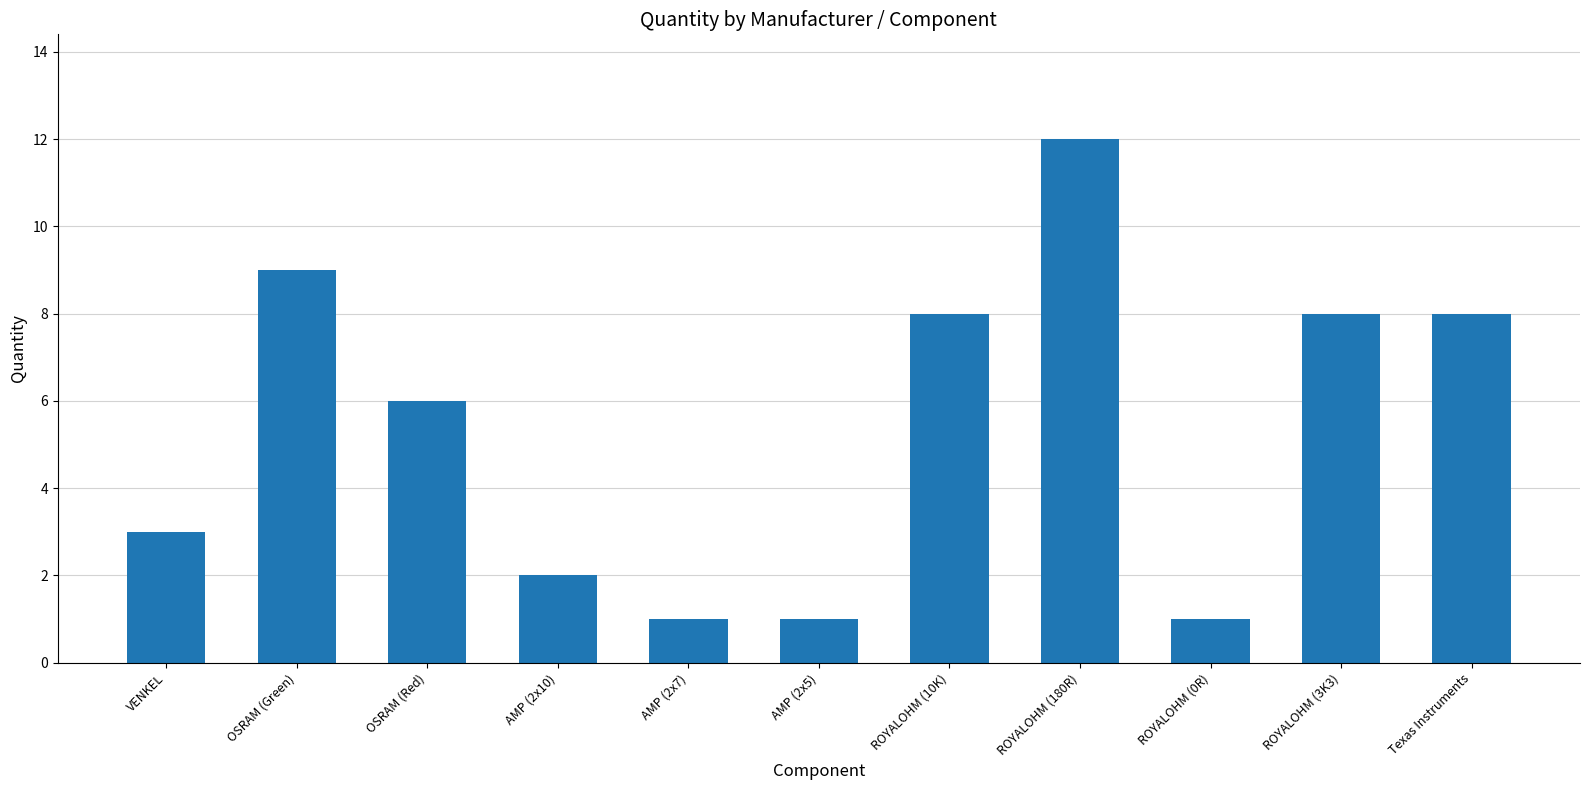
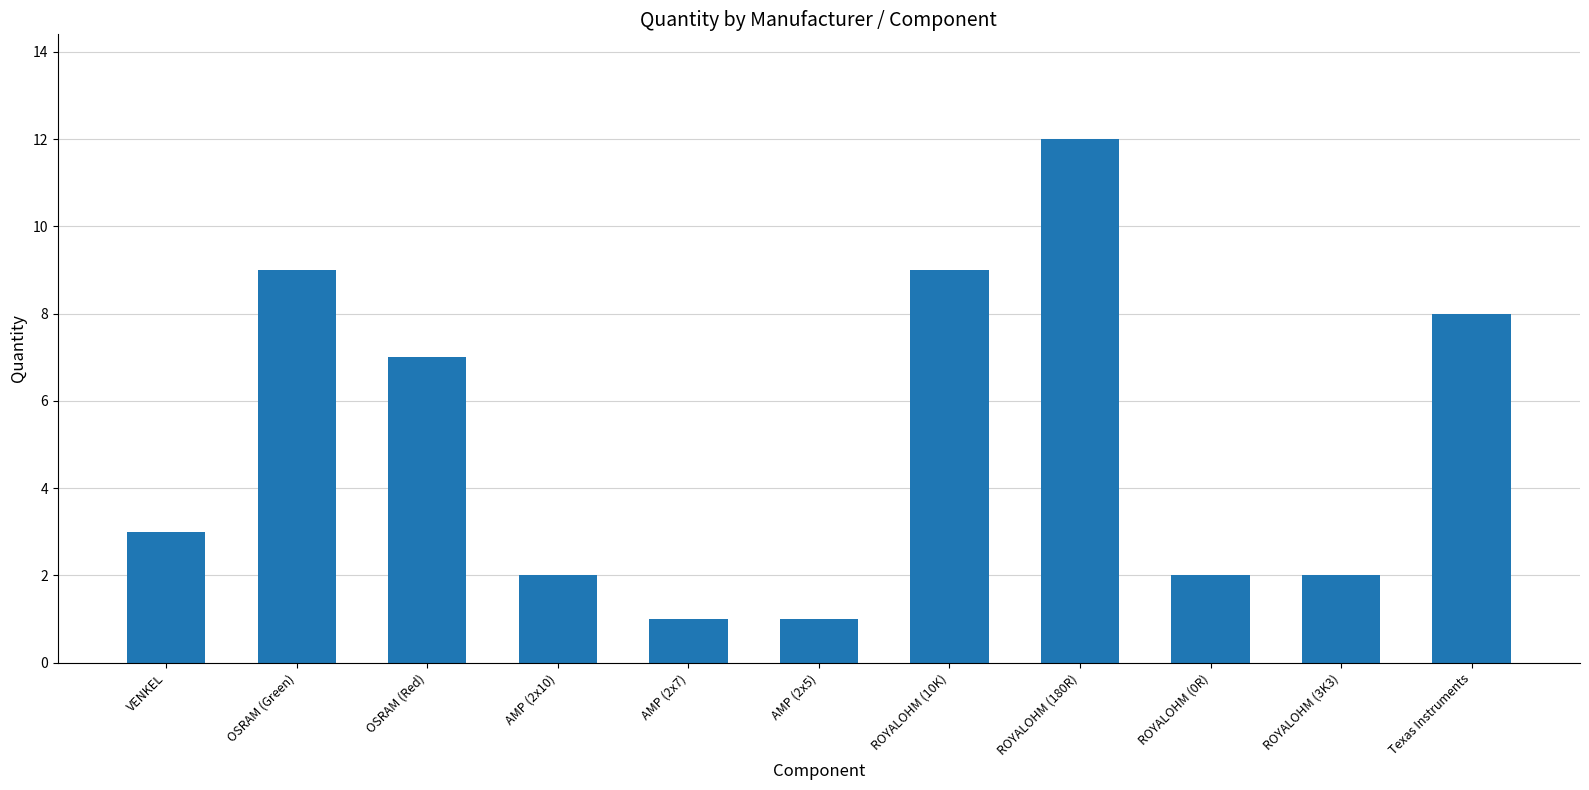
  {
    "VENKEL": 3,
    "OSRAM (Green)": 9,
-   "OSRAM (Red)": 6,
+   "OSRAM (Red)": 7,
    "AMP (2x10)": 2,
    "AMP (2x7)": 1,
    "AMP (2x5)": 1,
-   "ROYALOHM (10K)": 8,
+   "ROYALOHM (10K)": 9,
    "ROYALOHM (180R)": 12,
-   "ROYALOHM (0R)": 1,
-   "ROYALOHM (3K3)": 8,
+   "ROYALOHM (0R)": 2,
+   "ROYALOHM (3K3)": 2,
    "Texas Instruments": 8
  }
